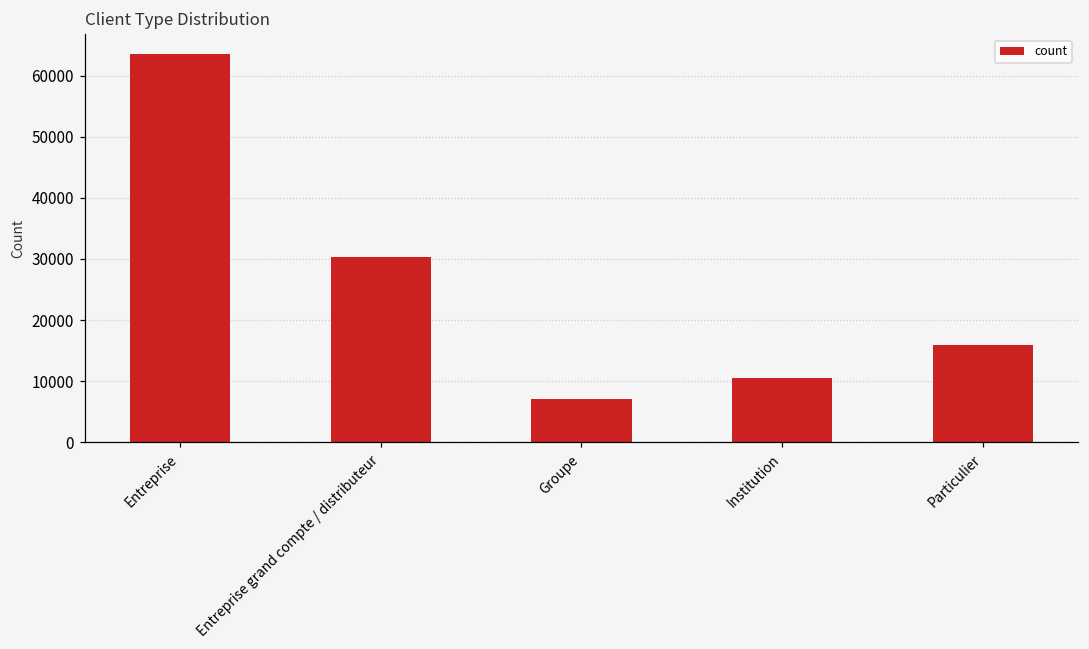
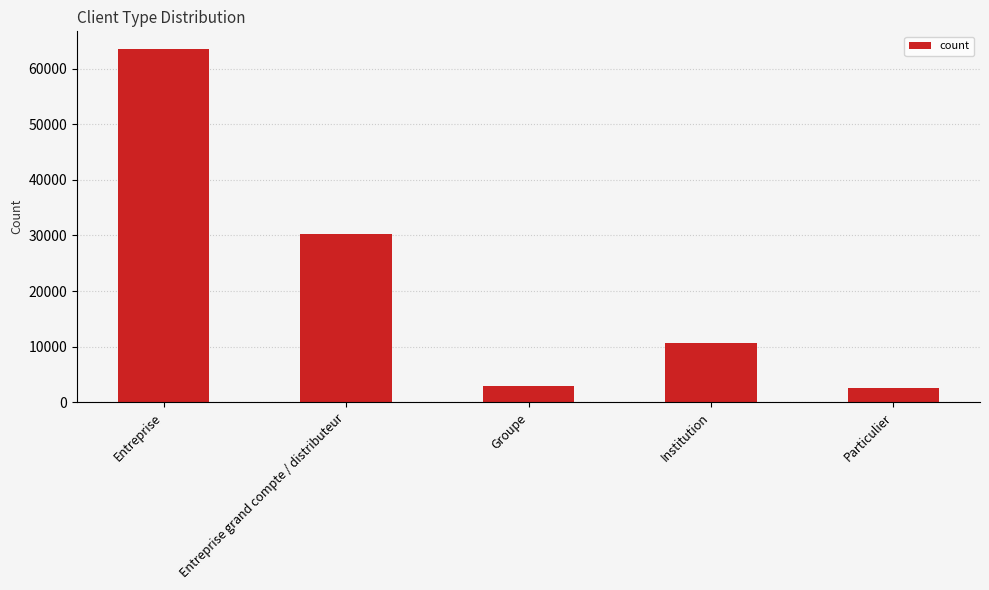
  {
    "Entreprise": 64000,
    "Entreprise grand compte / distributeur": 30000,
-   "Groupe": 7000,
+   "Groupe": 3000,
    "Institution": 11000,
-   "Particulier": 16000
+   "Particulier": 3000
  }
